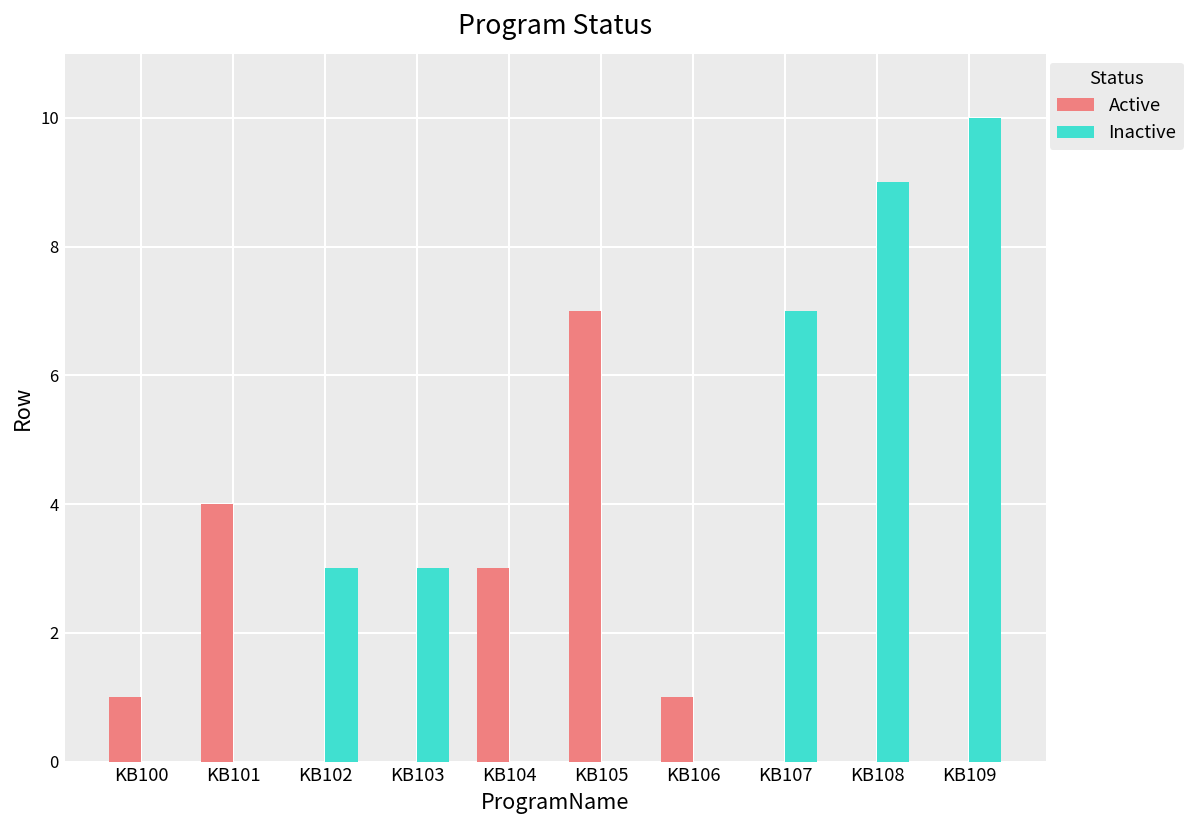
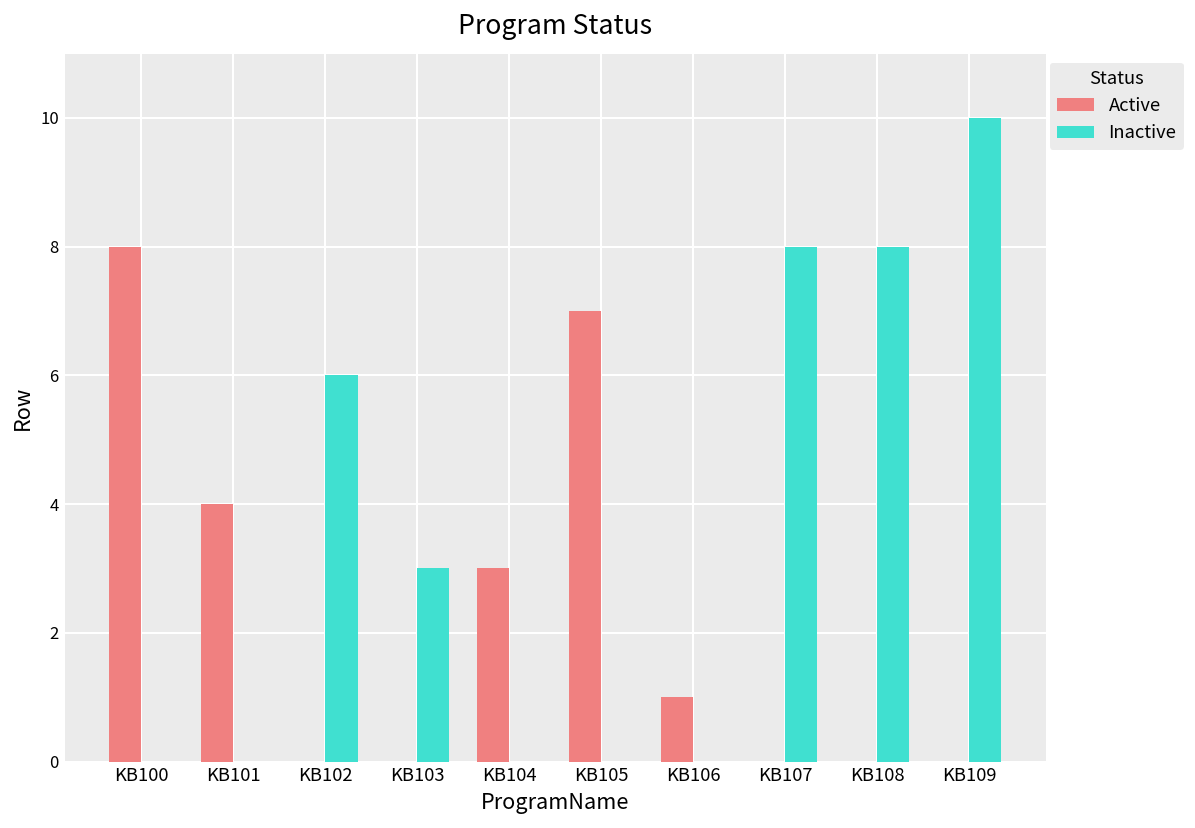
  {
    "Active": {
-     "KB100": 1,
+     "KB100": 8,
      "KB101": 4,
      "KB102": 0,
      "KB103": 0,
      "KB104": 3,
      "KB105": 7,
      "KB106": 1,
      "KB107": 0,
      "KB108": 0,
      "KB109": 0
    },
    "Inactive": {
      "KB100": 0,
      "KB101": 0,
-     "KB102": 3,
+     "KB102": 6,
      "KB103": 3,
      "KB104": 0,
      "KB105": 0,
      "KB106": 0,
-     "KB107": 7,
-     "KB108": 9,
+     "KB107": 8,
+     "KB108": 8,
      "KB109": 10
    }
  }
